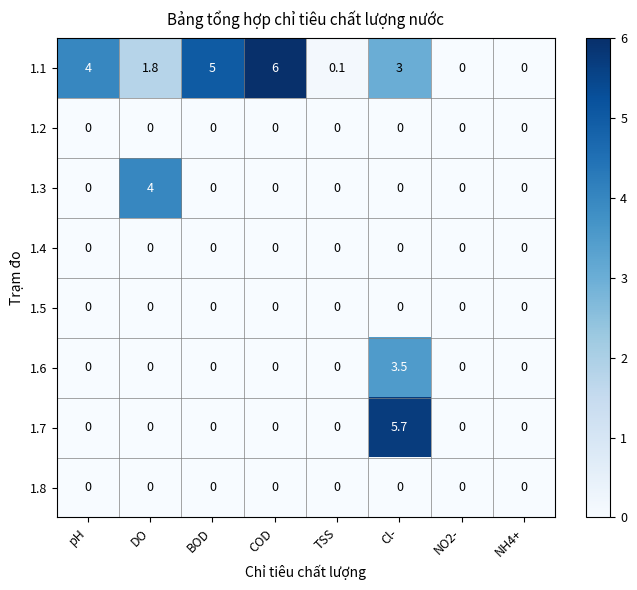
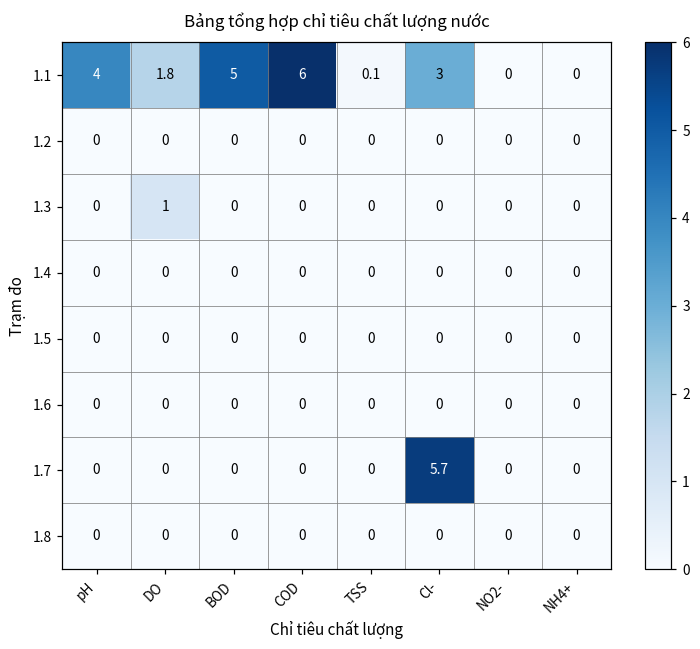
  {
    "1.1": {
      "pH": 4,
      "DO": 1.8,
      "BOD": 5,
      "COD": 6,
      "TSS": 0.1,
      "Cl-": 3,
      "NO2-": 0,
      "NH4+": 0
    },
    "1.2": {
      "pH": 0,
      "DO": 0,
      "BOD": 0,
      "COD": 0,
      "TSS": 0,
      "Cl-": 0,
      "NO2-": 0,
      "NH4+": 0
    },
    "1.3": {
      "pH": 0,
-     "DO": 4,
+     "DO": 1,
      "BOD": 0,
      "COD": 0,
      "TSS": 0,
      "Cl-": 0,
      "NO2-": 0,
      "NH4+": 0
    },
    "1.4": {
      "pH": 0,
      "DO": 0,
      "BOD": 0,
      "COD": 0,
      "TSS": 0,
      "Cl-": 0,
      "NO2-": 0,
      "NH4+": 0
    },
    "1.5": {
      "pH": 0,
      "DO": 0,
      "BOD": 0,
      "COD": 0,
      "TSS": 0,
      "Cl-": 0,
      "NO2-": 0,
      "NH4+": 0
    },
    "1.6": {
      "pH": 0,
      "DO": 0,
      "BOD": 0,
      "COD": 0,
      "TSS": 0,
-     "Cl-": 3.5,
+     "Cl-": 0,
      "NO2-": 0,
      "NH4+": 0
    },
    "1.7": {
      "pH": 0,
      "DO": 0,
      "BOD": 0,
      "COD": 0,
      "TSS": 0,
      "Cl-": 5.7,
      "NO2-": 0,
      "NH4+": 0
    },
    "1.8": {
      "pH": 0,
      "DO": 0,
      "BOD": 0,
      "COD": 0,
      "TSS": 0,
      "Cl-": 0,
      "NO2-": 0,
      "NH4+": 0
    }
  }
